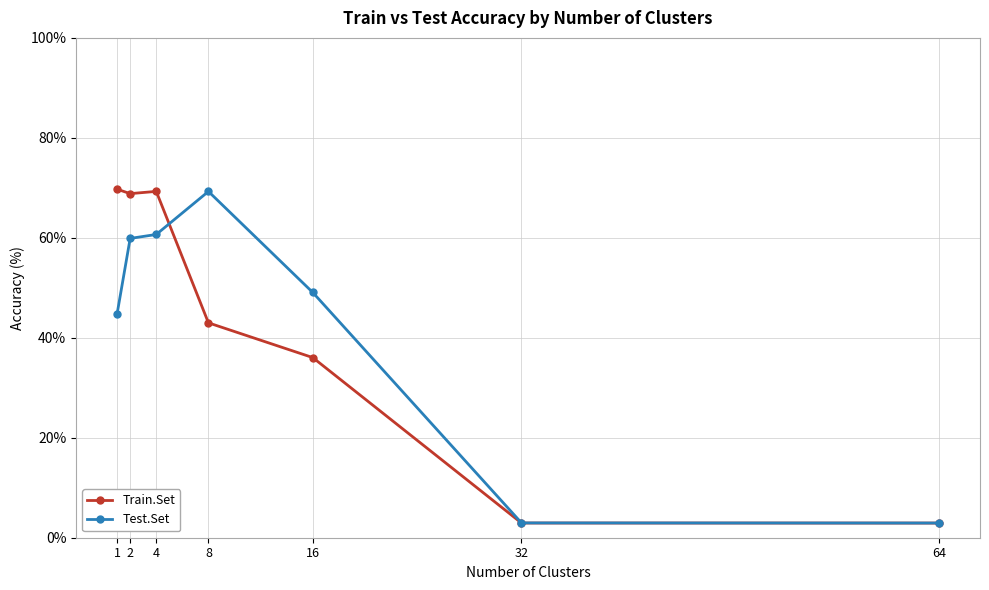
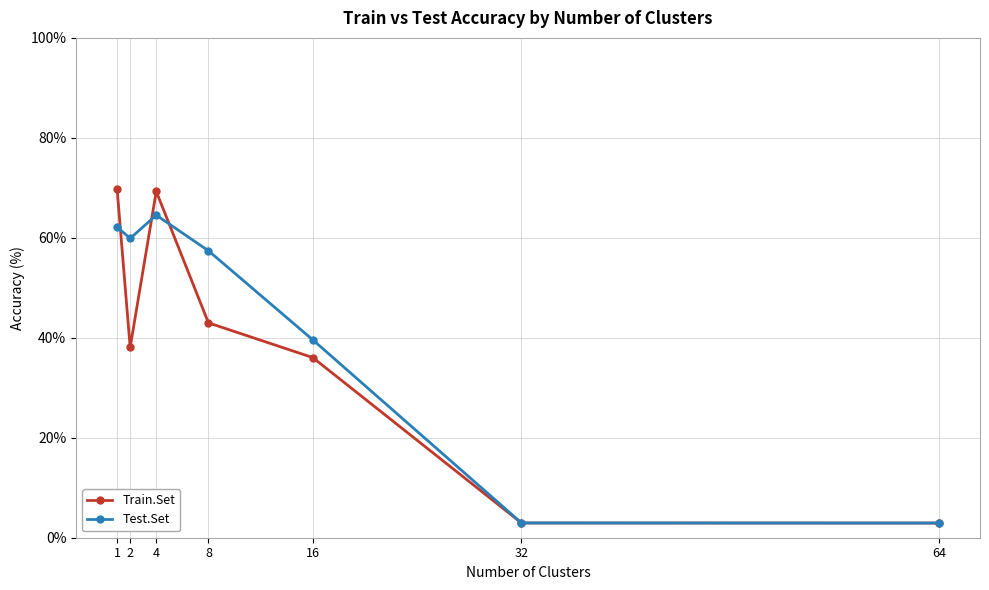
  {
    "Train.Set": {
      "1": "70%",
-     "2": "69%",
+     "2": "38%",
      "4": "69%",
      "8": "43%",
      "16": "36%"
    },
    "Test.Set": {
-     "1": "45%",
+     "1": "62%",
      "2": "60%",
-     "4": "61%",
-     "8": "69%",
-     "16": "49%"
+     "4": "65%",
+     "8": "57%",
+     "16": "40%"
    }
  }
